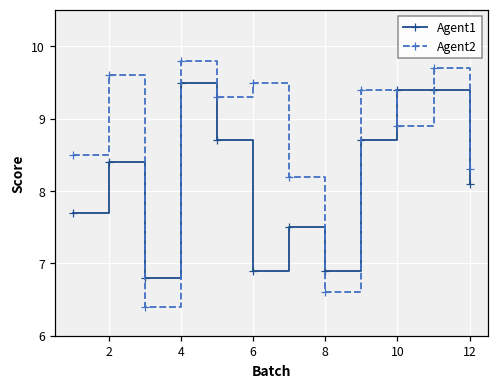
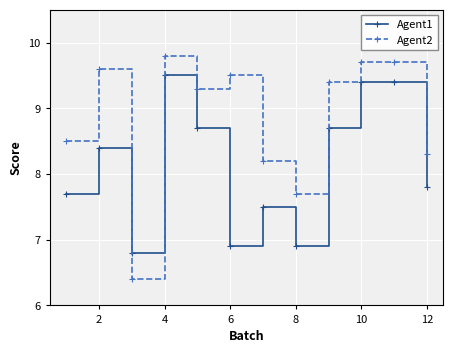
  {
    "Agent1": {
      "2": 8.4,
      "4": 9.5,
      "6": 6.9,
      "8": 6.9,
      "10": 9.4,
-     "12": 8.1
+     "12": 7.8
    },
    "Agent2": {
      "2": 9.6,
      "4": 9.8,
      "6": 9.5,
-     "8": 6.6,
-     "10": 8.9,
+     "8": 7.7,
+     "10": 9.7,
      "12": 8.3
    }
  }
